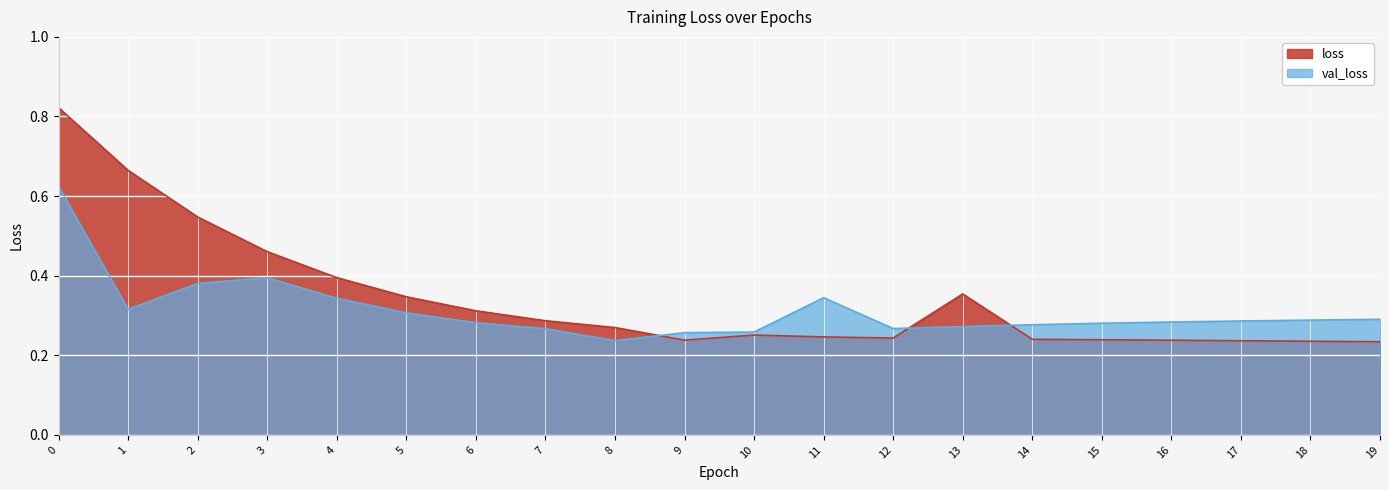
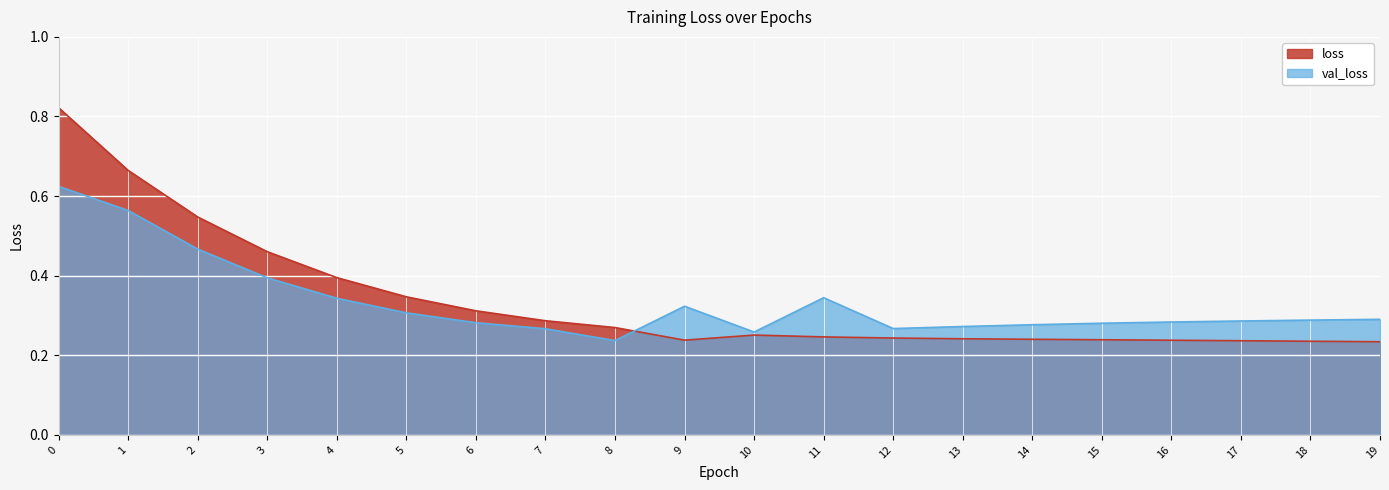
  {
    "loss": {
      "0": 0.82,
      "1": 0.66,
      "2": 0.55,
      "3": 0.46,
      "4": 0.40,
      "5": 0.35,
      "6": 0.31,
      "7": 0.29,
      "8": 0.27,
      "9": 0.24,
      "10": 0.25,
      "11": 0.25,
      "12": 0.24,
-     "13": 0.35,
+     "13": 0.24,
      "14": 0.24,
      "15": 0.24,
      "16": 0.24,
      "17": 0.24,
      "18": 0.24,
      "19": 0.23
    },
    "val_loss": {
      "0": 0.62,
-     "1": 0.32,
-     "2": 0.38,
+     "1": 0.56,
+     "2": 0.47,
      "3": 0.39,
      "4": 0.34,
      "5": 0.31,
      "6": 0.28,
      "7": 0.27,
      "8": 0.24,
-     "9": 0.26,
+     "9": 0.32,
      "10": 0.26,
      "11": 0.34,
      "12": 0.27,
      "13": 0.27,
      "14": 0.28,
      "15": 0.28,
      "16": 0.28,
      "17": 0.29,
      "18": 0.29,
      "19": 0.29
    }
  }
